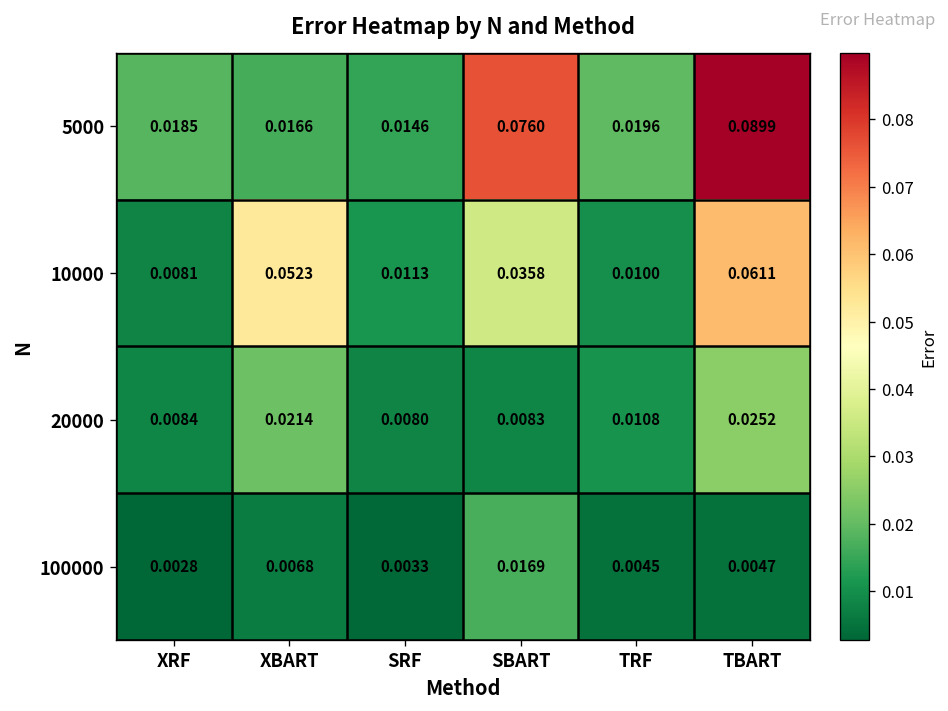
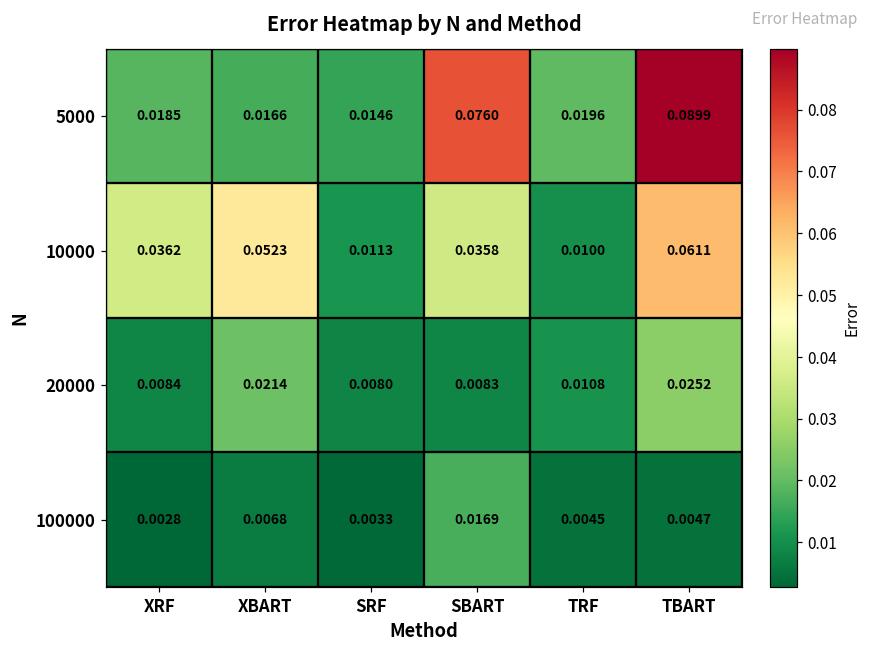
  {
    "5000": {
      "XRF": 0.0185,
      "XBART": 0.0166,
      "SRF": 0.0146,
      "SBART": 0.0760,
      "TRF": 0.0196,
      "TBART": 0.0899
    },
    "10000": {
-     "XRF": 0.0081,
+     "XRF": 0.0362,
      "XBART": 0.0523,
      "SRF": 0.0113,
      "SBART": 0.0358,
      "TRF": 0.0100,
      "TBART": 0.0611
    },
    "20000": {
      "XRF": 0.0084,
      "XBART": 0.0214,
      "SRF": 0.0080,
      "SBART": 0.0083,
      "TRF": 0.0108,
      "TBART": 0.0252
    },
    "100000": {
      "XRF": 0.0028,
      "XBART": 0.0068,
      "SRF": 0.0033,
      "SBART": 0.0169,
      "TRF": 0.0045,
      "TBART": 0.0047
    }
  }
